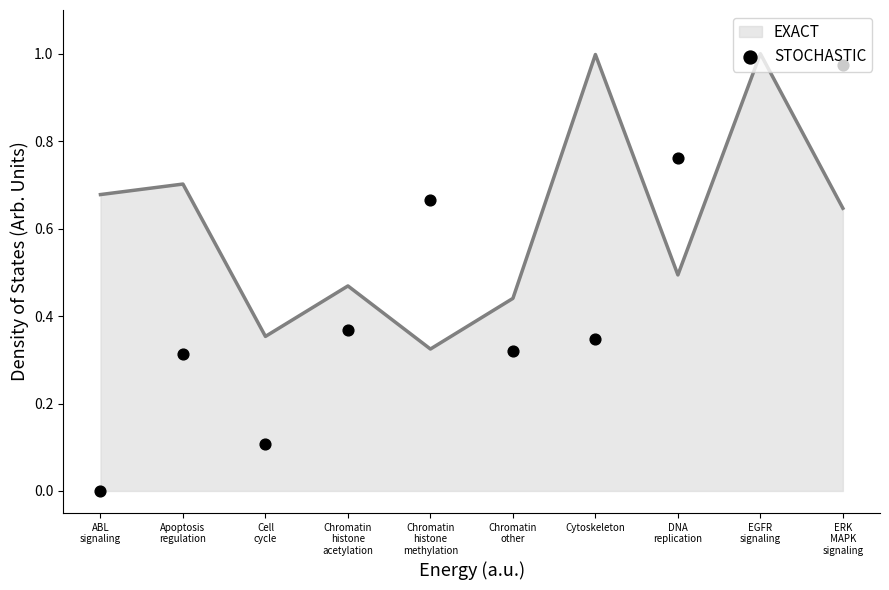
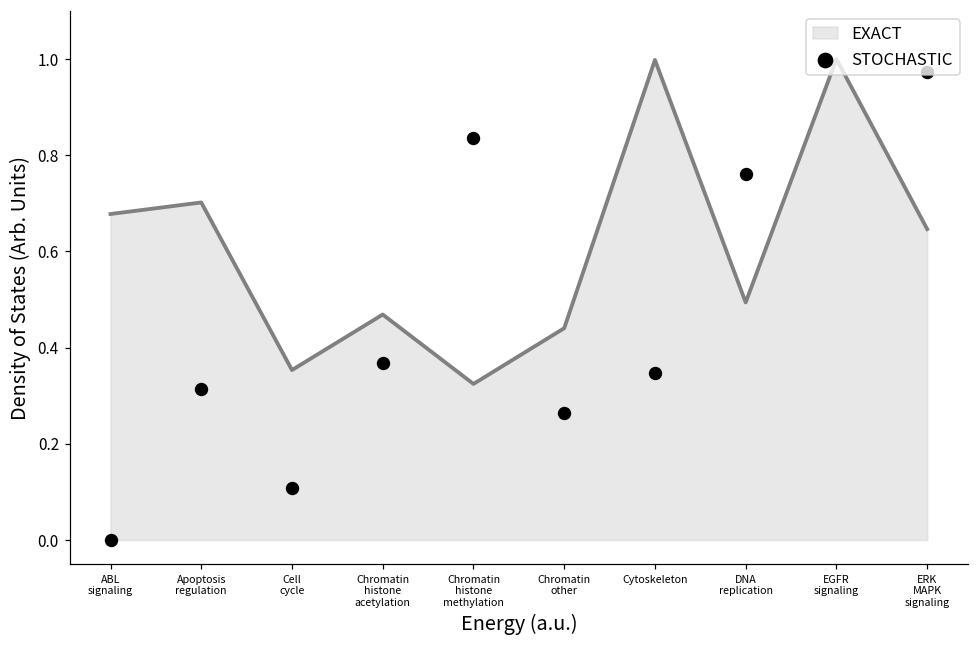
  {
    "EXACT": {
      "ABL signaling": 0.68,
      "Apoptosis regulation": 0.70,
      "Cell cycle": 0.35,
      "Chromatin histone acetylation": 0.47,
      "Chromatin histone methylation": 0.32,
      "Chromatin other": 0.44,
      "Cytoskeleton": 1.00,
      "DNA replication": 0.49,
      "ERK MAPK signaling": 0.65
    },
    "STOCHASTIC": {
-     "Chromatin histone methylation": 0.67,
-     "Chromatin other": 0.32
+     "Chromatin histone methylation": 0.84,
+     "Chromatin other": 0.26
    }
  }
